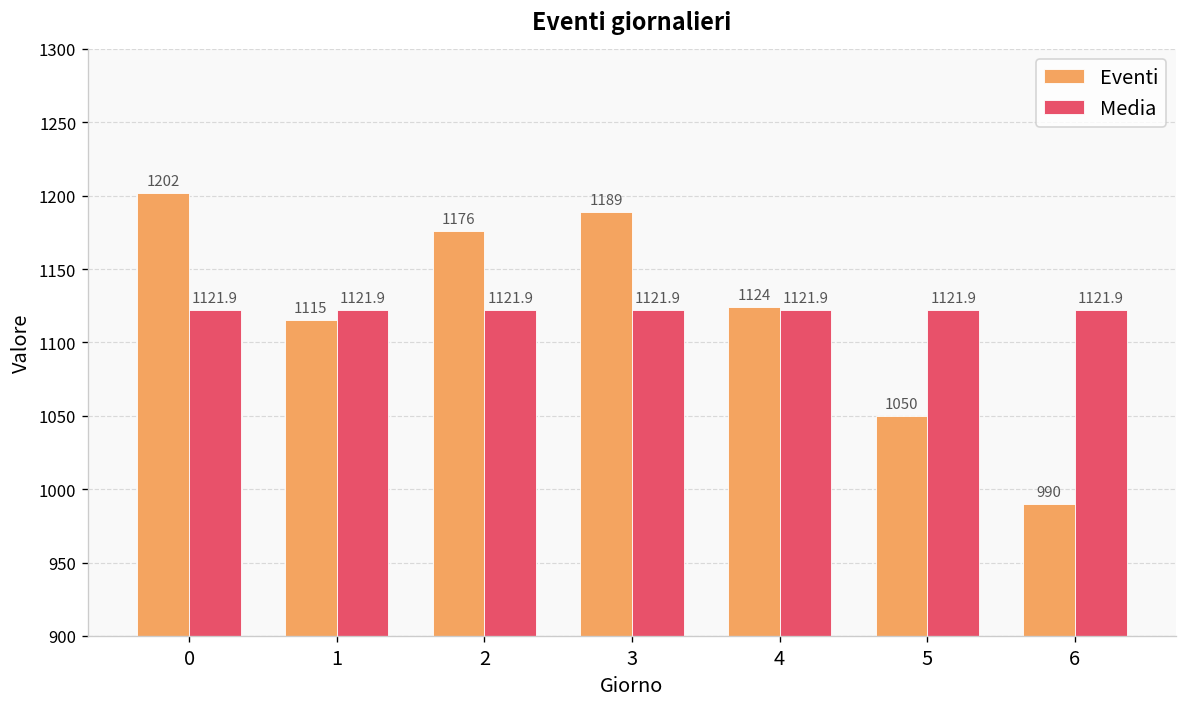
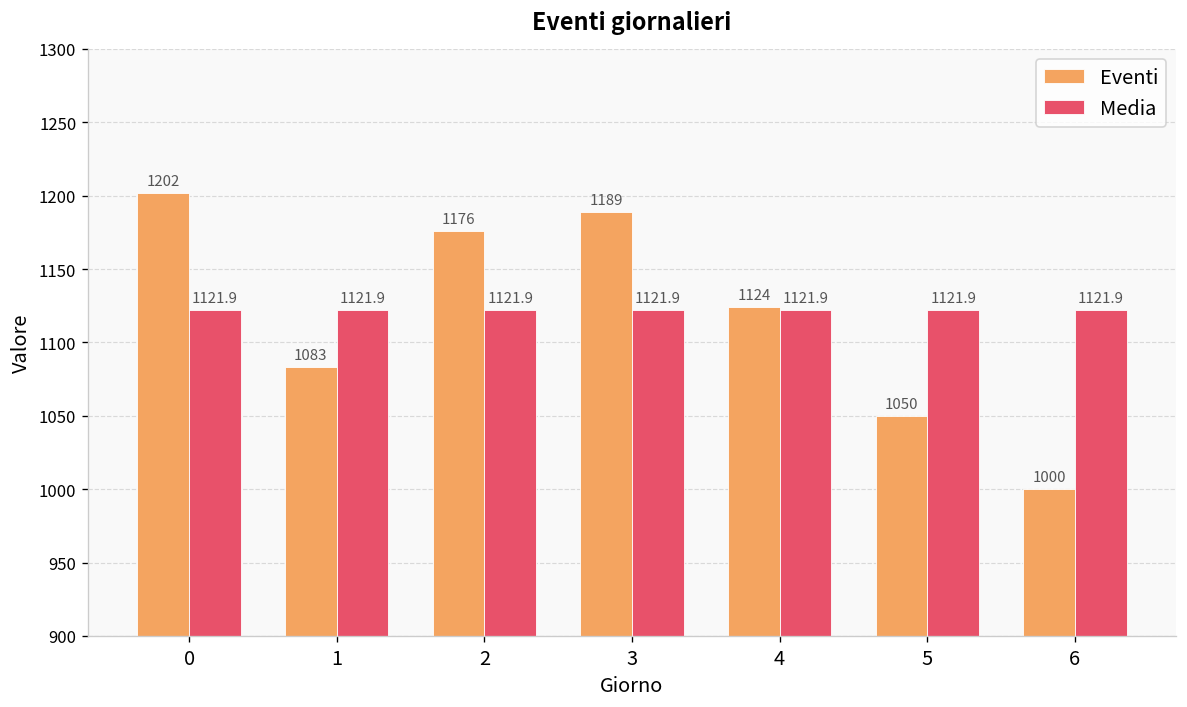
  {
    "Eventi": {
      "0": 1202,
-     "1": 1115,
+     "1": 1083,
      "2": 1176,
      "3": 1189,
      "4": 1124,
      "5": 1050,
-     "6": 990
+     "6": 1000
    },
    "Media": {
      "0": 1121.9,
      "1": 1121.9,
      "2": 1121.9,
      "3": 1121.9,
      "4": 1121.9,
      "5": 1121.9,
      "6": 1121.9
    }
  }
